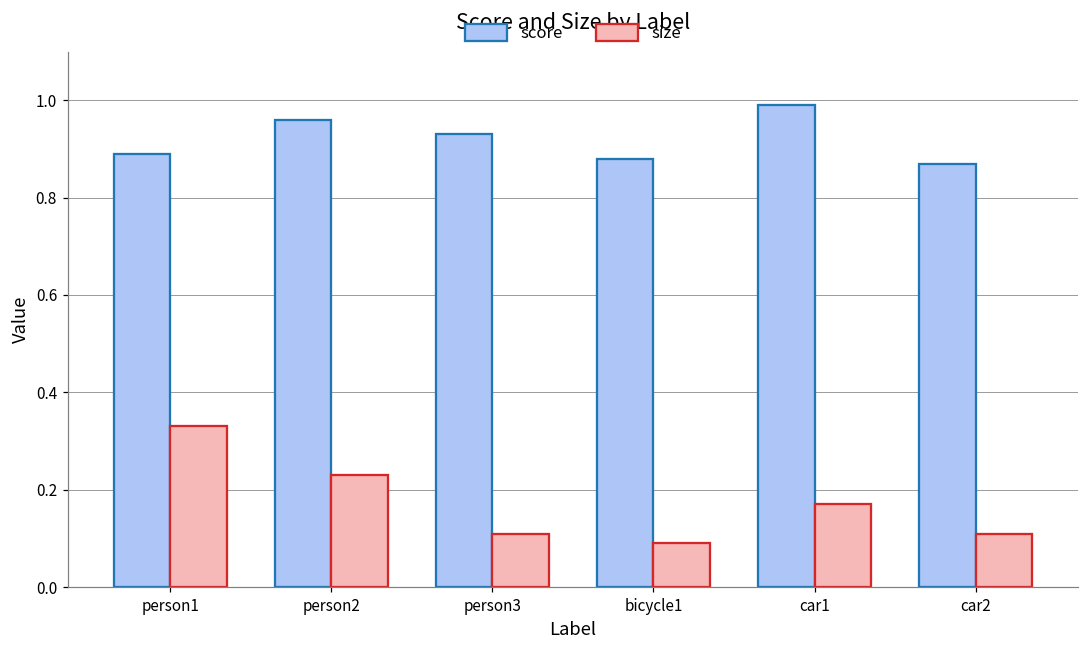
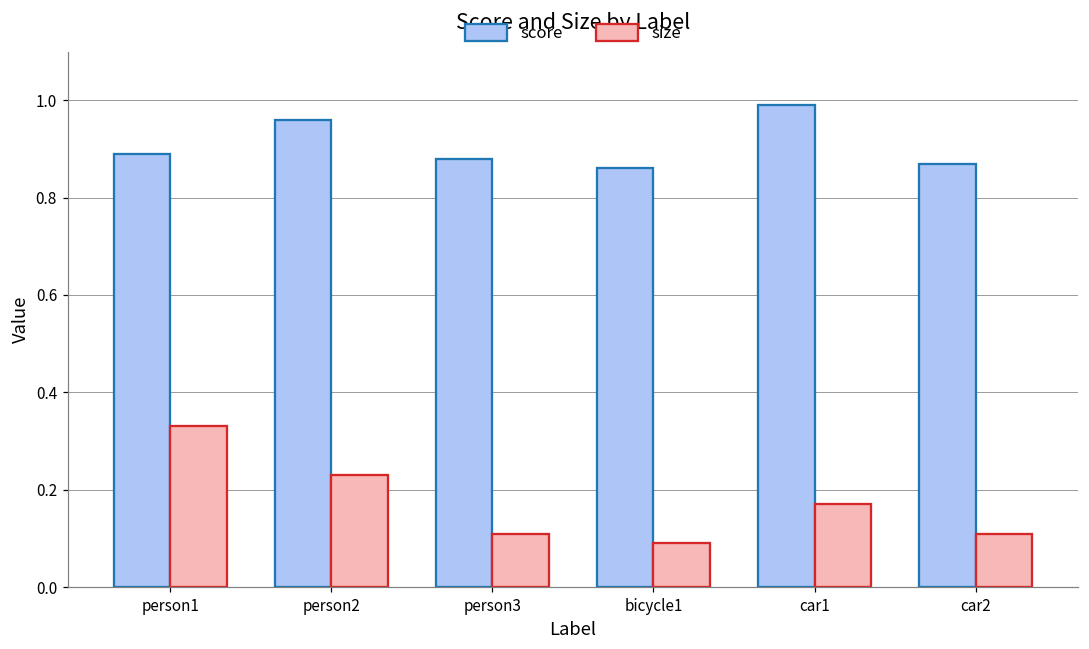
  {
    "score": {
      "person1": 0.89,
      "person2": 0.96,
-     "person3": 0.93,
-     "bicycle1": 0.88,
+     "person3": 0.88,
+     "bicycle1": 0.86,
      "car1": 0.99,
      "car2": 0.87
    },
    "size": {
      "person1": 0.33,
      "person2": 0.23,
      "person3": 0.11,
      "bicycle1": 0.09,
      "car1": 0.17,
      "car2": 0.11
    }
  }
